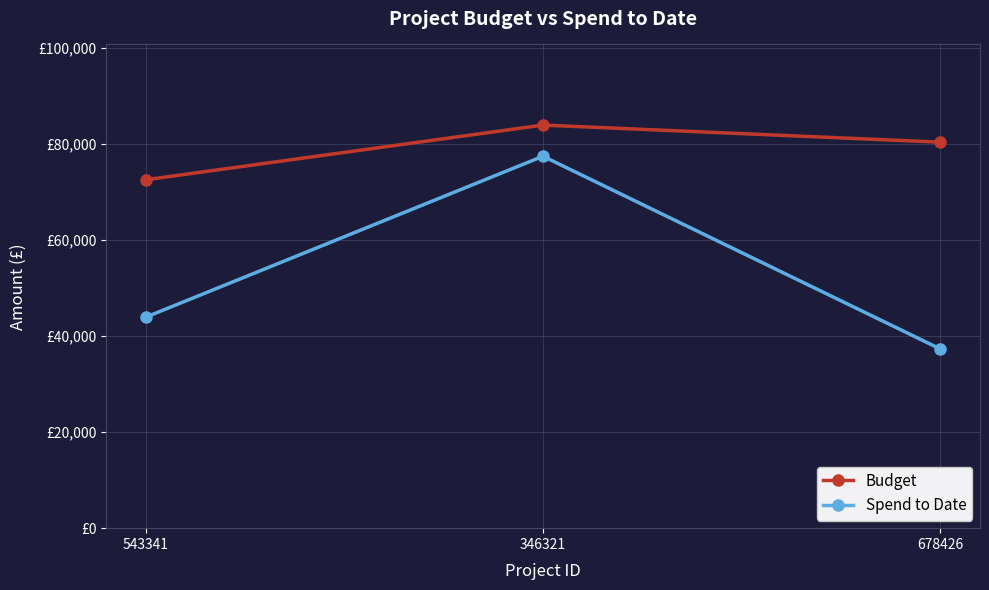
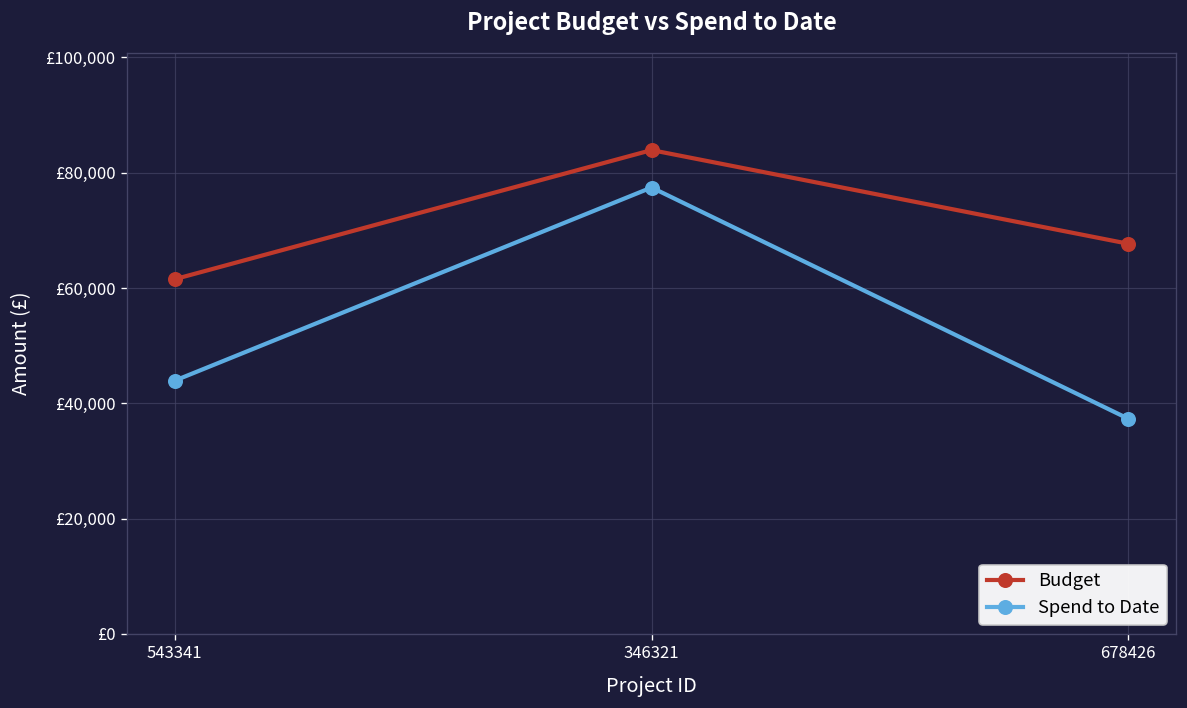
  {
    "Budget": {
-     "543341": "£73,000",
+     "543341": "£62,000",
      "346321": "£84,000",
-     "678426": "£80,000"
+     "678426": "£68,000"
    },
    "Spend to Date": {
      "543341": "£44,000",
      "346321": "£77,000",
      "678426": "£37,000"
    }
  }
